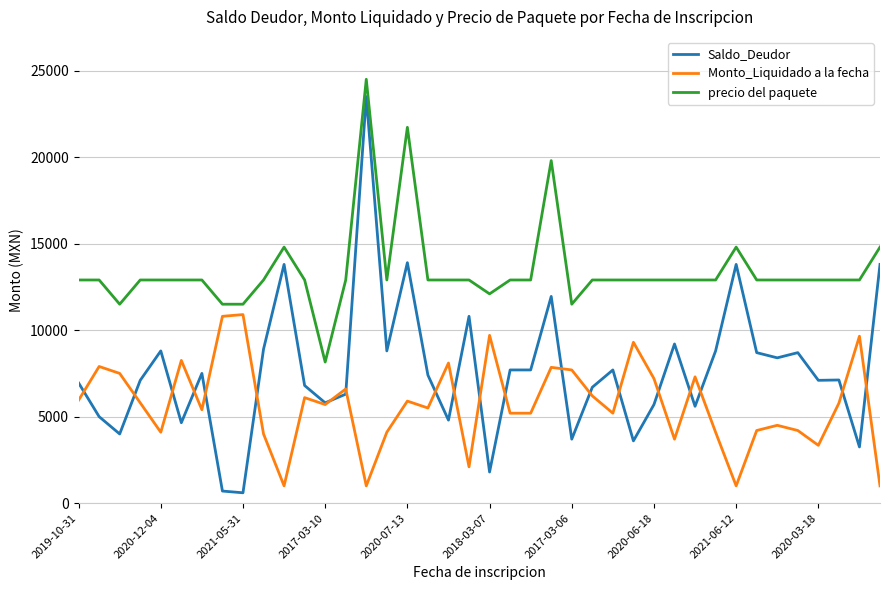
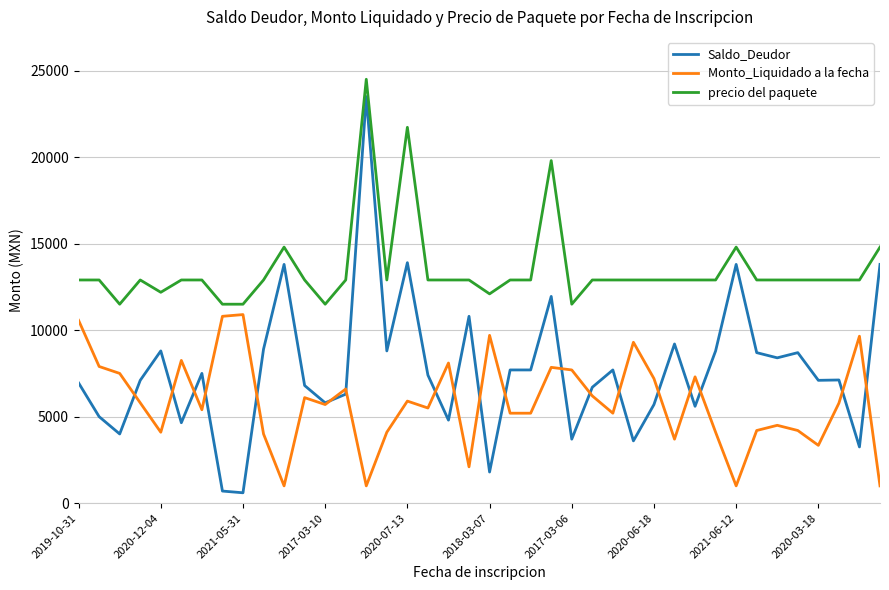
  {
    "Saldo_Deudor": {
      "2019-10-31": 7000,
      "2020-12-04": 8800,
      "2021-05-31": 600,
      "2020-07-13": 13900,
      "2018-03-07": 1800,
      "2017-03-06": 3700,
      "2020-06-18": 5700,
      "2021-06-12": 13800,
      "2020-03-18": 7100
    },
    "Monto_Liquidado a la fecha": {
-     "2019-10-31": 6000,
+     "2019-10-31": 10600,
      "2020-12-04": 4100,
      "2021-05-31": 10900,
      "2020-07-13": 5900,
      "2018-03-07": 9700,
      "2017-03-06": 7700,
      "2020-06-18": 7200,
      "2021-06-12": 1000,
      "2020-03-18": 3300
    },
    "precio del paquete": {
      "2019-10-31": 12900,
-     "2020-12-04": 12900,
+     "2020-12-04": 12200,
      "2021-05-31": 11500,
-     "2017-03-10": 8200,
+     "2017-03-10": 11500,
      "2020-07-13": 21700,
      "2018-03-07": 12100,
      "2017-03-06": 11500,
      "2020-06-18": 12900,
      "2021-06-12": 14800,
      "2020-03-18": 12900
    }
  }
